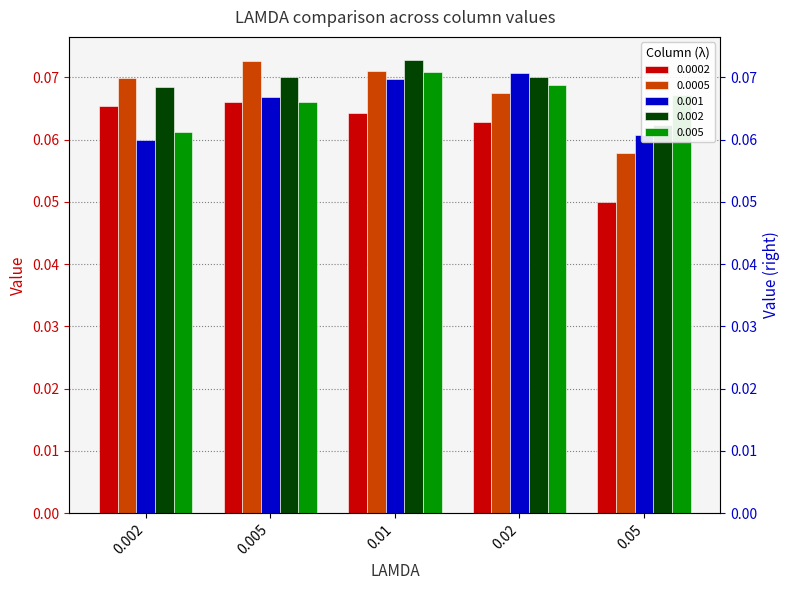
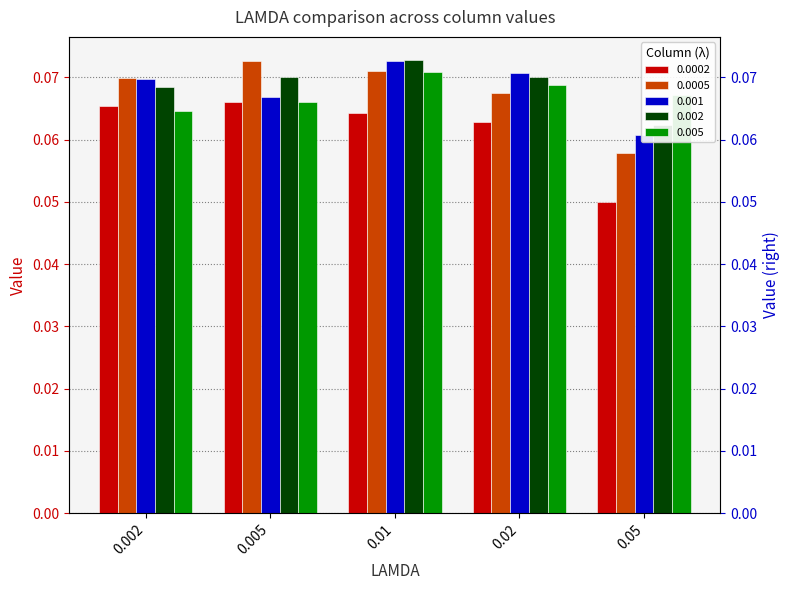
  {
    "0.0002": {
      "0.002": 0.065,
      "0.005": 0.066,
      "0.01": 0.064,
      "0.02": 0.063,
      "0.05": 0.050
    },
    "0.0005": {
      "0.002": 0.070,
      "0.005": 0.073,
      "0.01": 0.071,
      "0.02": 0.067,
      "0.05": 0.058
    },
    "0.001": {
-     "0.002": 0.060,
+     "0.002": 0.070,
      "0.005": 0.067,
-     "0.01": 0.070,
+     "0.01": 0.073,
      "0.02": 0.071
    },
    "0.002": {
      "0.002": 0.068,
      "0.005": 0.070,
      "0.01": 0.073,
      "0.02": 0.070
    },
    "0.005": {
-     "0.002": 0.061,
+     "0.002": 0.065,
      "0.005": 0.066,
      "0.01": 0.071,
      "0.02": 0.069
    }
  }
